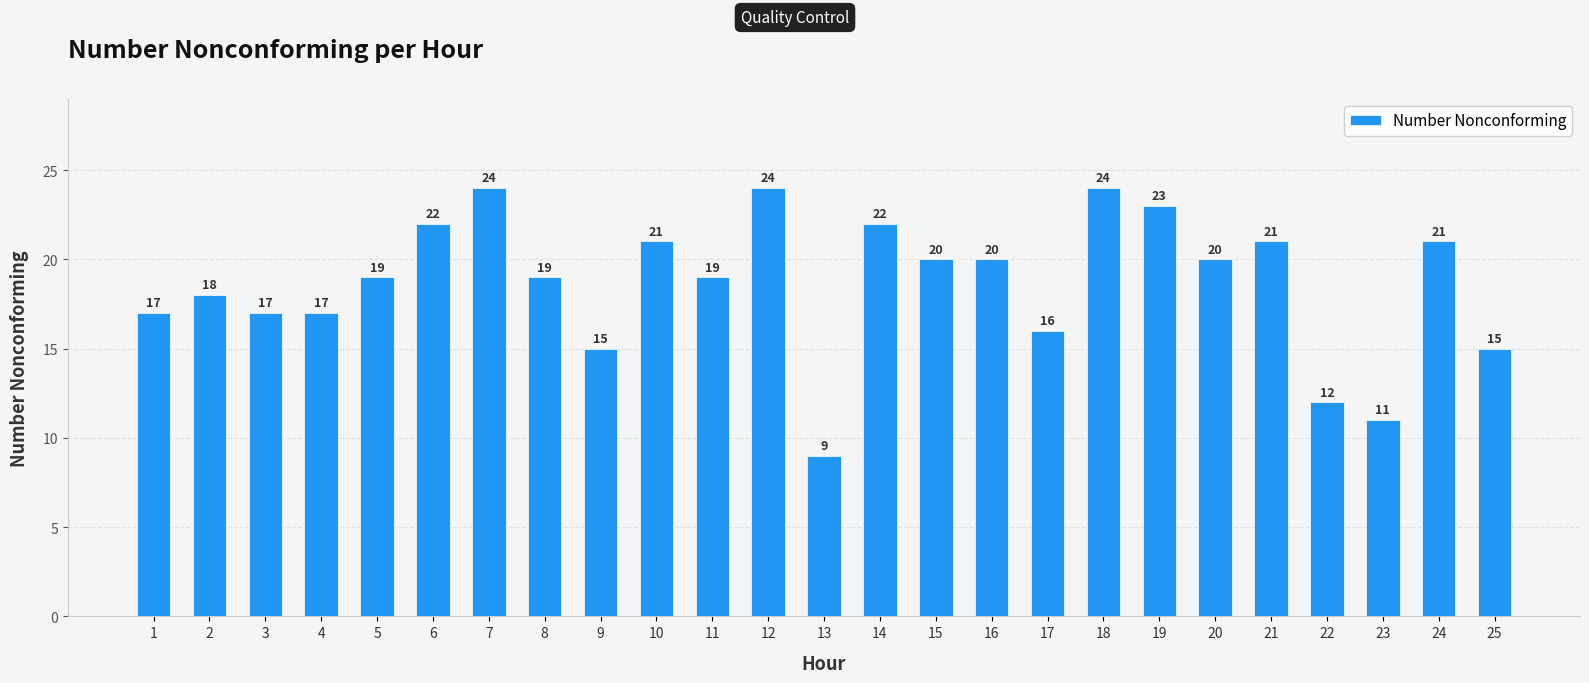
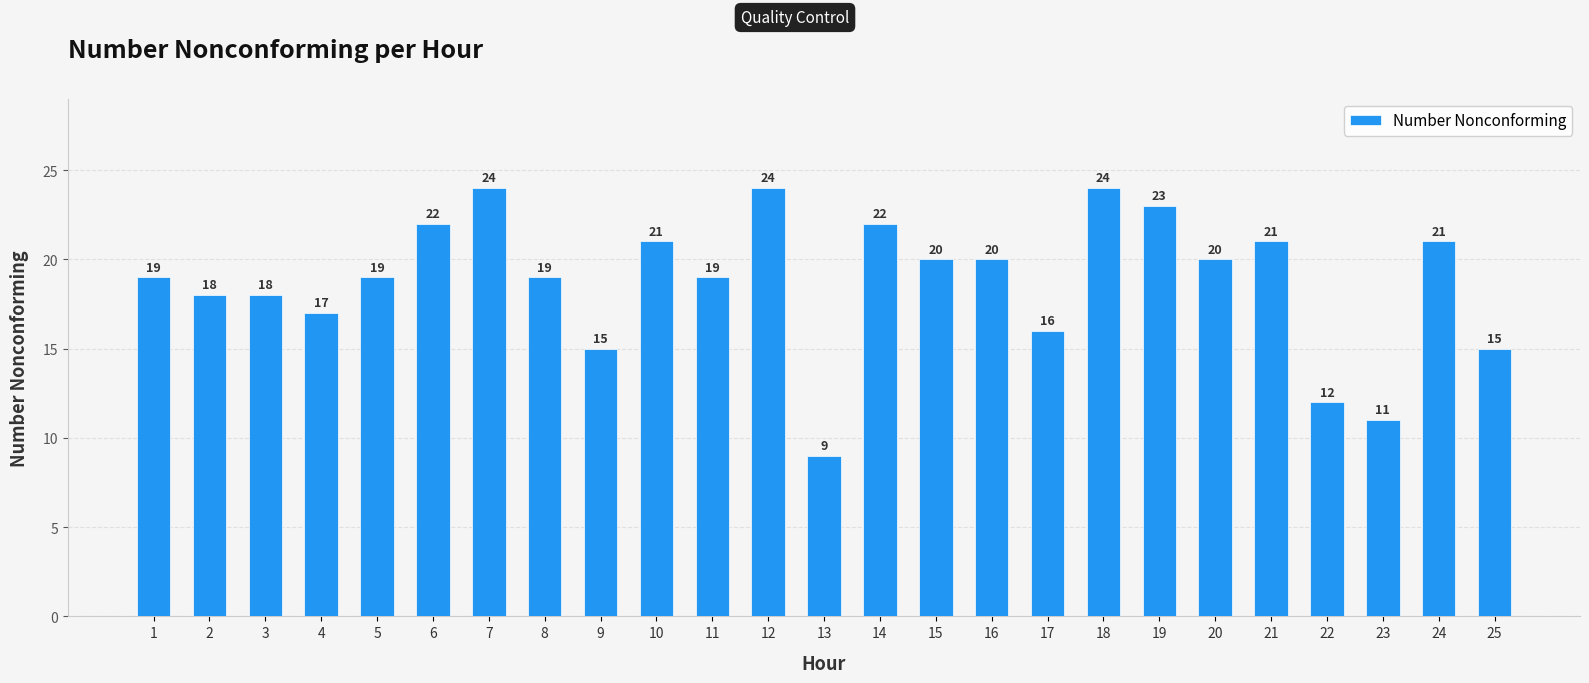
  {
-   "1": 17,
+   "1": 19,
    "2": 18,
-   "3": 17,
+   "3": 18,
    "4": 17,
    "5": 19,
    "6": 22,
    "7": 24,
    "8": 19,
    "9": 15,
    "10": 21,
    "11": 19,
    "12": 24,
    "13": 9,
    "14": 22,
    "15": 20,
    "16": 20,
    "17": 16,
    "18": 24,
    "19": 23,
    "20": 20,
    "21": 21,
    "22": 12,
    "23": 11,
    "24": 21,
    "25": 15
  }
